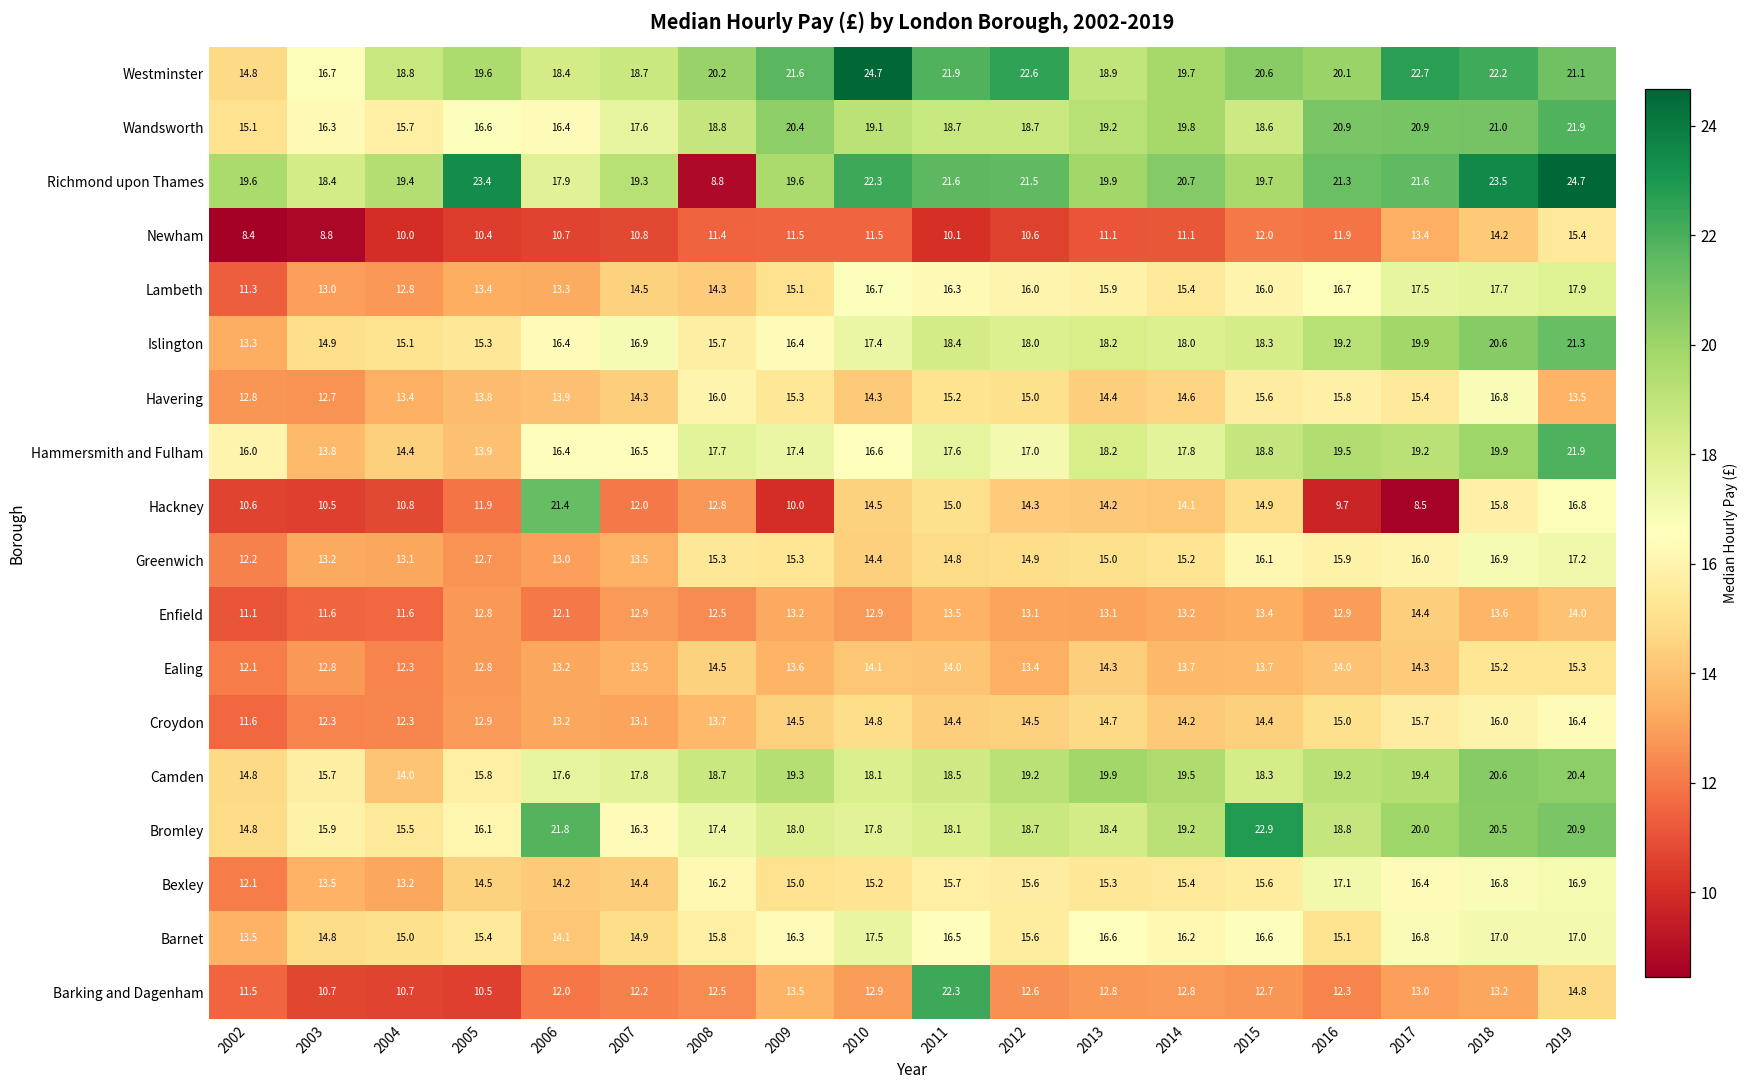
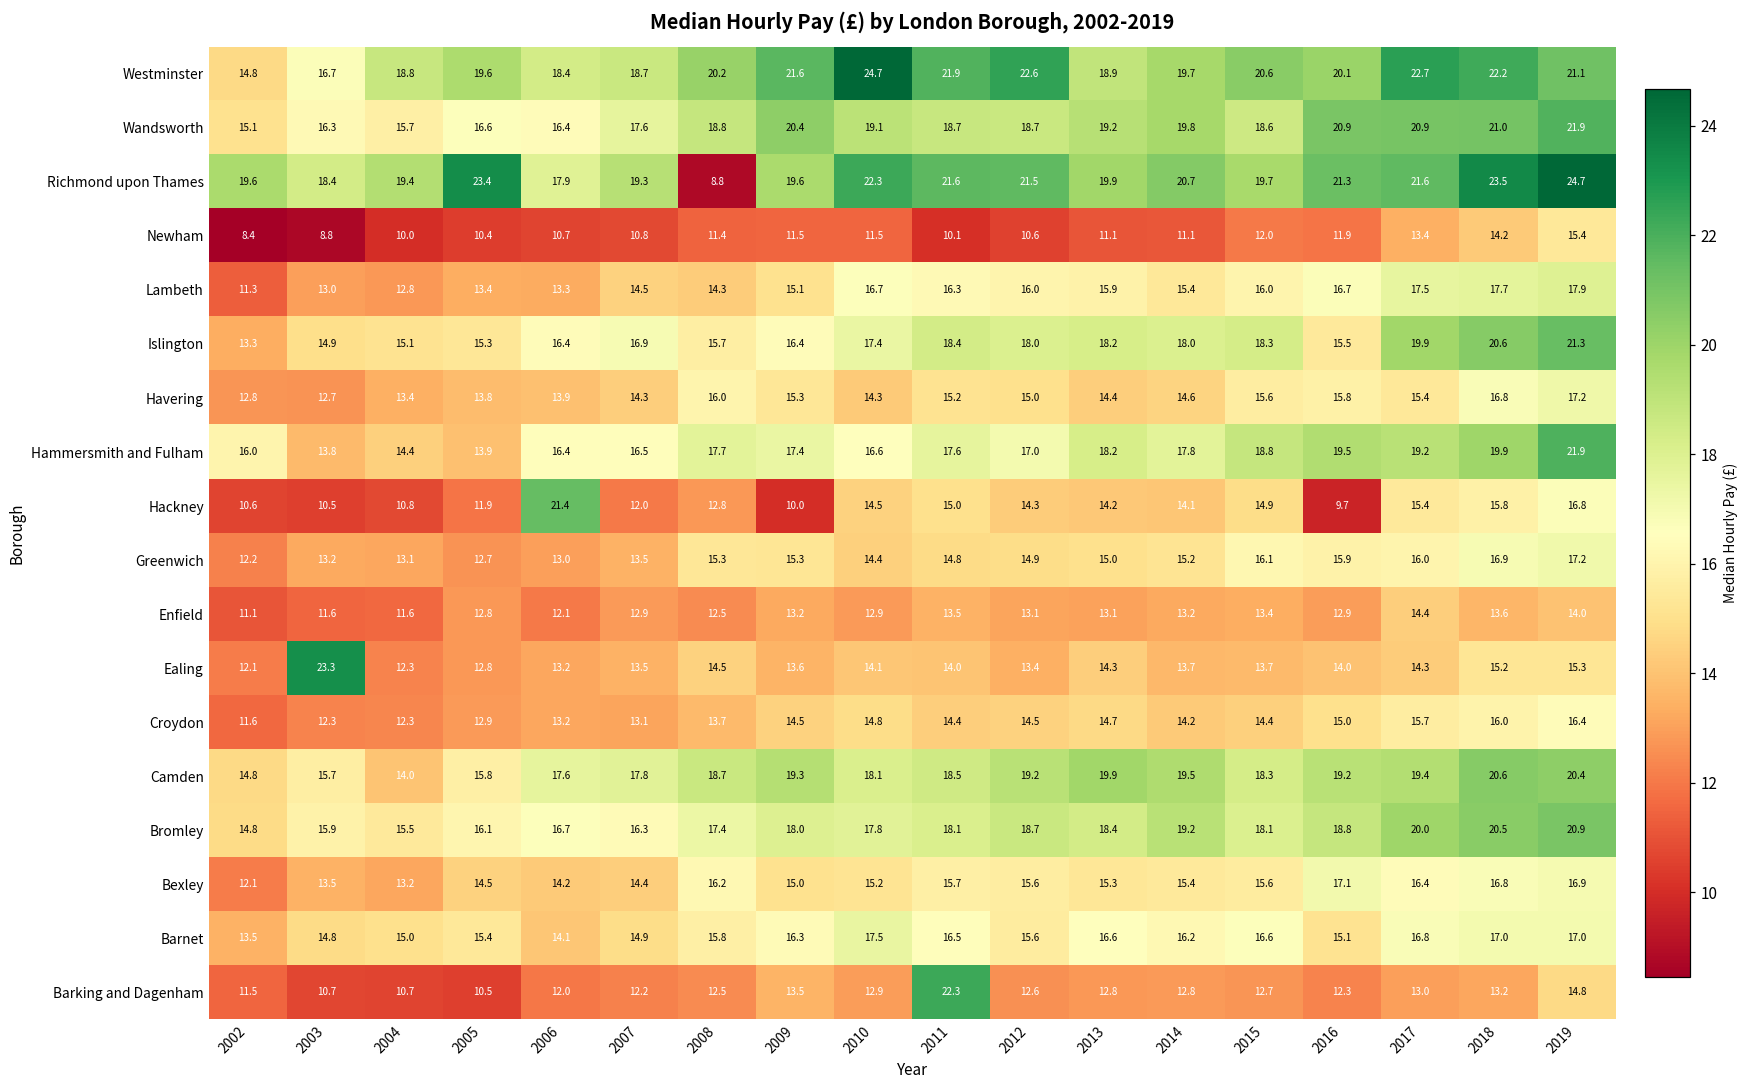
  {
    "Islington": {
      "2002": 13.3,
      "2003": 14.9,
      "2004": 15.1,
      "2005": 15.3,
      "2006": 16.4,
      "2007": 16.9,
      "2008": 15.7,
      "2009": 16.4,
      "2010": 17.4,
      "2011": 18.4,
      "2012": 18.0,
      "2013": 18.2,
      "2014": 18.0,
      "2015": 18.3,
-     "2016": 19.2,
+     "2016": 15.5,
      "2017": 19.9,
      "2018": 20.6,
      "2019": 21.3
    },
    "Havering": {
      "2002": 12.8,
      "2003": 12.7,
      "2004": 13.4,
      "2005": 13.8,
      "2006": 13.9,
      "2007": 14.3,
      "2008": 16.0,
      "2009": 15.3,
      "2010": 14.3,
      "2011": 15.2,
      "2012": 15.0,
      "2013": 14.4,
      "2014": 14.6,
      "2015": 15.6,
      "2016": 15.8,
      "2017": 15.4,
      "2018": 16.8,
-     "2019": 13.5
+     "2019": 17.2
    },
    "Hackney": {
      "2002": 10.6,
      "2003": 10.5,
      "2004": 10.8,
      "2005": 11.9,
      "2006": 21.4,
      "2007": 12.0,
      "2008": 12.8,
      "2009": 10.0,
      "2010": 14.5,
      "2011": 15.0,
      "2012": 14.3,
      "2013": 14.2,
      "2014": 14.1,
      "2015": 14.9,
      "2016": 9.7,
-     "2017": 8.5,
+     "2017": 15.4,
      "2018": 15.8,
      "2019": 16.8
    },
    "Ealing": {
      "2002": 12.1,
-     "2003": 12.8,
+     "2003": 23.3,
      "2004": 12.3,
      "2005": 12.8,
      "2006": 13.2,
      "2007": 13.5,
      "2008": 14.5,
      "2009": 13.6,
      "2010": 14.1,
      "2011": 14.0,
      "2012": 13.4,
      "2013": 14.3,
      "2014": 13.7,
      "2015": 13.7,
      "2016": 14.0,
      "2017": 14.3,
      "2018": 15.2,
      "2019": 15.3
    },
    "Bromley": {
      "2002": 14.8,
      "2003": 15.9,
      "2004": 15.5,
      "2005": 16.1,
-     "2006": 21.8,
+     "2006": 16.7,
      "2007": 16.3,
      "2008": 17.4,
      "2009": 18.0,
      "2010": 17.8,
      "2011": 18.1,
      "2012": 18.7,
      "2013": 18.4,
      "2014": 19.2,
-     "2015": 22.9,
+     "2015": 18.1,
      "2016": 18.8,
      "2017": 20.0,
      "2018": 20.5,
      "2019": 20.9
    }
  }
